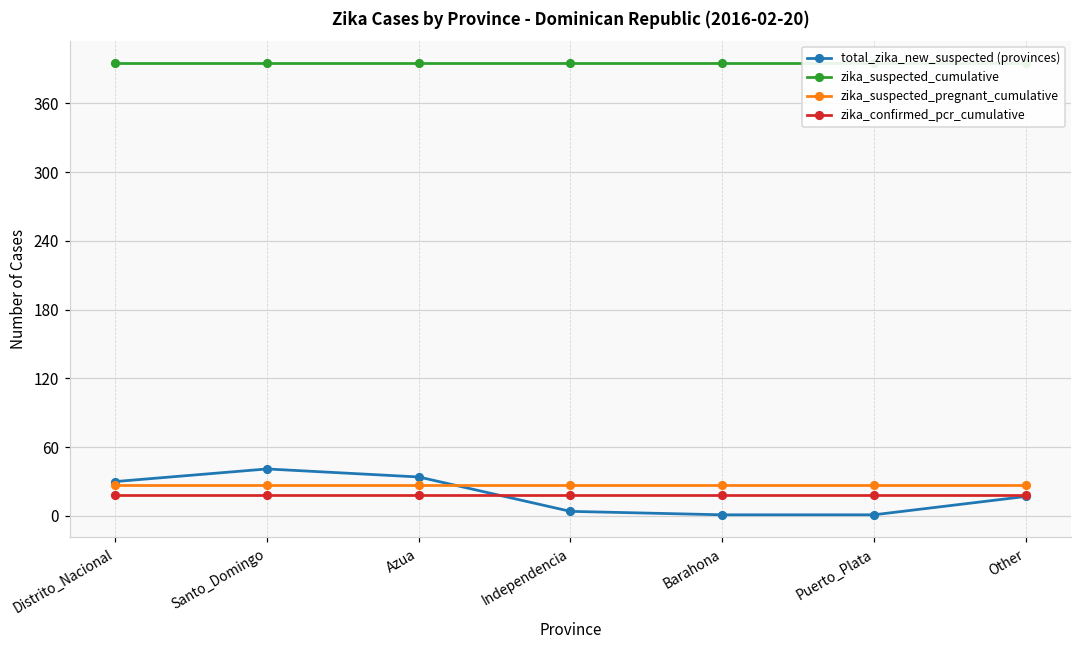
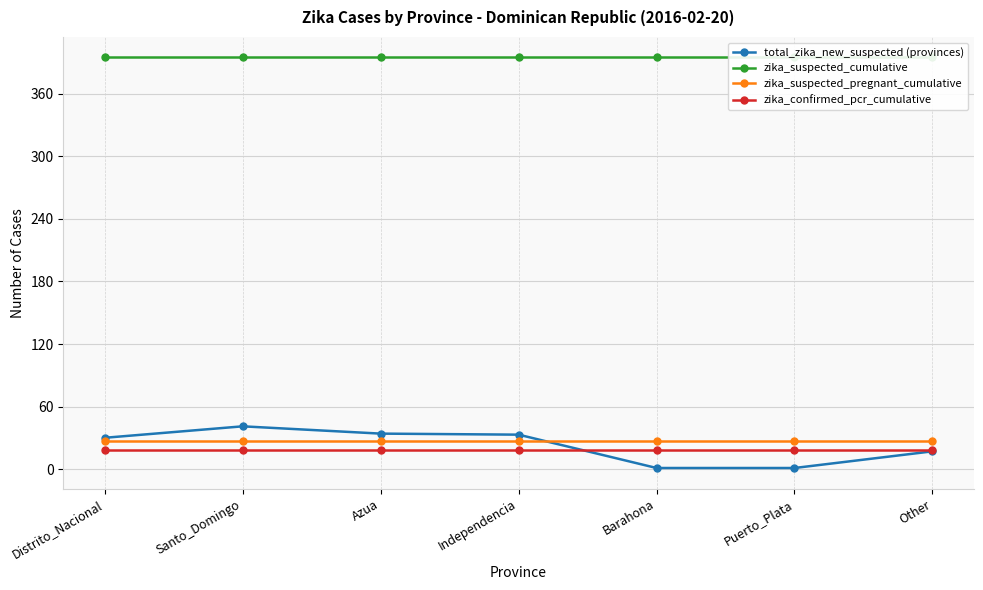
  {
    "total_zika_new_suspected (provinces)": {
      "Distrito_Nacional": 30,
      "Santo_Domingo": 41,
      "Azua": 34,
-     "Independencia": 4,
+     "Independencia": 33,
      "Barahona": 1,
      "Puerto_Plata": 1
    },
    "zika_suspected_cumulative": {
      "Distrito_Nacional": 395,
      "Santo_Domingo": 395,
      "Azua": 395,
      "Independencia": 395,
      "Barahona": 395
    },
    "zika_suspected_pregnant_cumulative": {
      "Distrito_Nacional": 27,
      "Santo_Domingo": 27,
      "Azua": 27,
      "Independencia": 27,
      "Barahona": 27,
      "Puerto_Plata": 27,
      "Other": 27
    },
    "zika_confirmed_pcr_cumulative": {
      "Distrito_Nacional": 18,
      "Santo_Domingo": 18,
      "Azua": 18,
      "Independencia": 18,
      "Barahona": 18,
      "Puerto_Plata": 18
    }
  }
